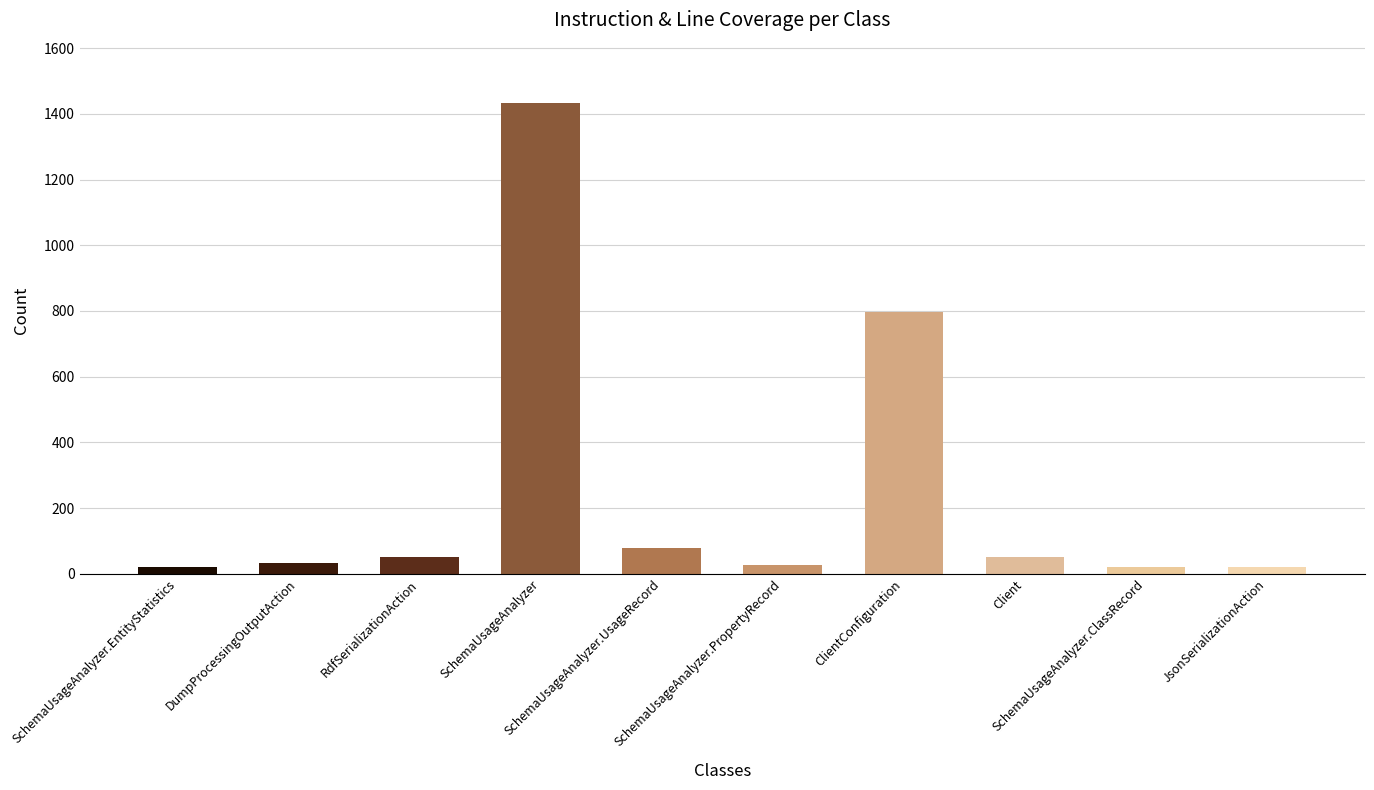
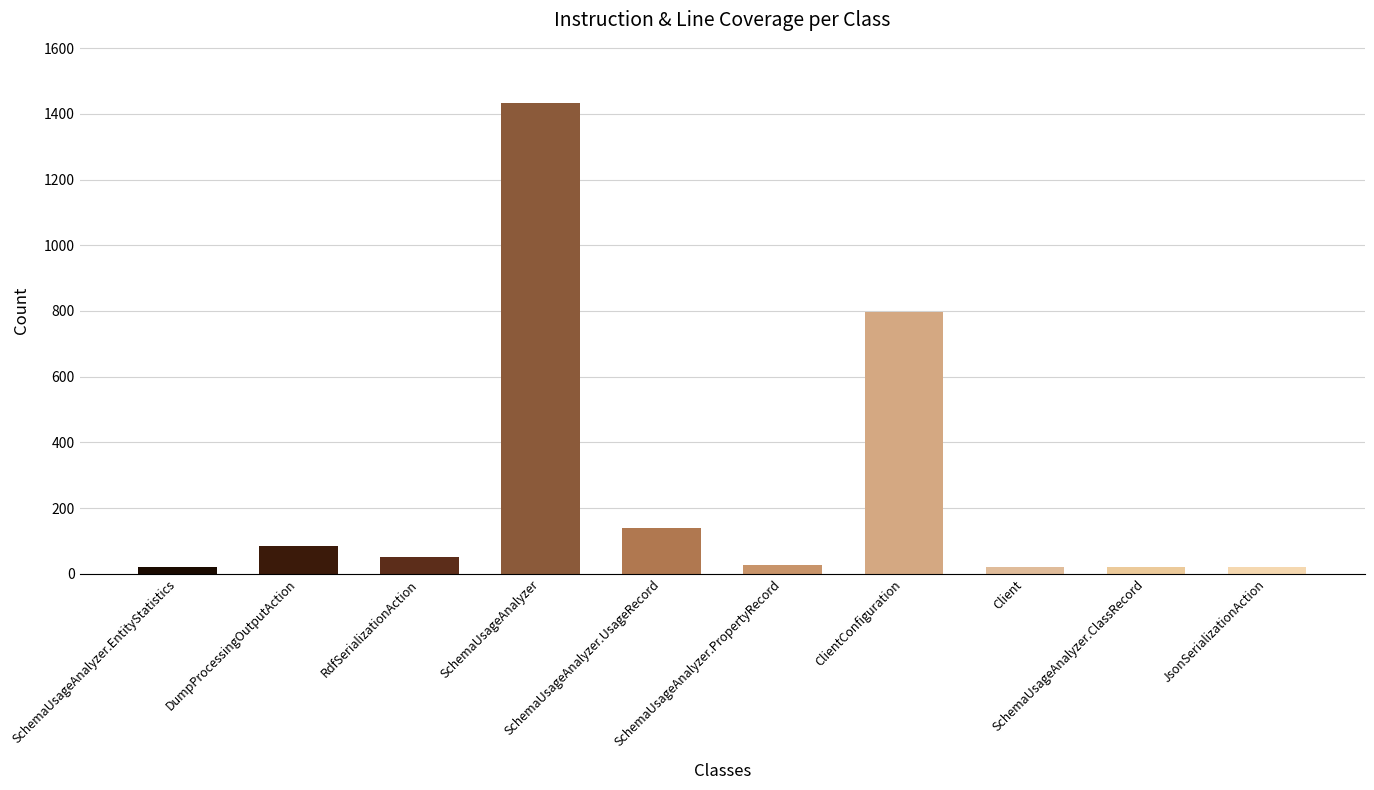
  {
    "SchemaUsageAnalyzer.EntityStatistics": 20,
-   "DumpProcessingOutputAction": 30,
+   "DumpProcessingOutputAction": 90,
    "RdfSerializationAction": 50,
    "SchemaUsageAnalyzer": 1430,
-   "SchemaUsageAnalyzer.UsageRecord": 80,
+   "SchemaUsageAnalyzer.UsageRecord": 140,
    "SchemaUsageAnalyzer.PropertyRecord": 30,
    "ClientConfiguration": 800,
-   "Client": 50,
+   "Client": 20,
    "SchemaUsageAnalyzer.ClassRecord": 20,
    "JsonSerializationAction": 20
  }
